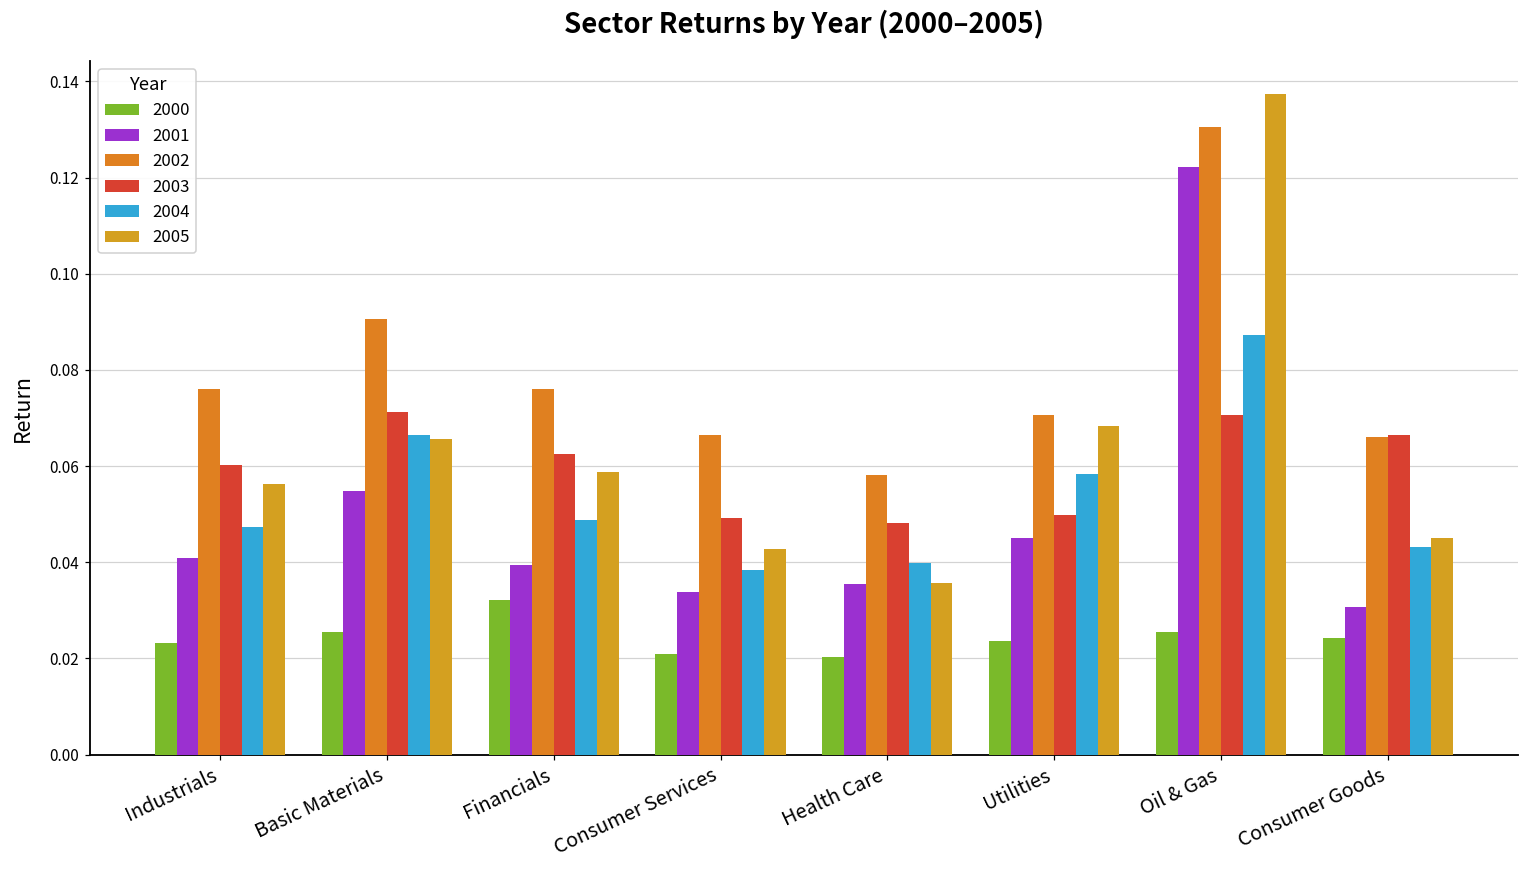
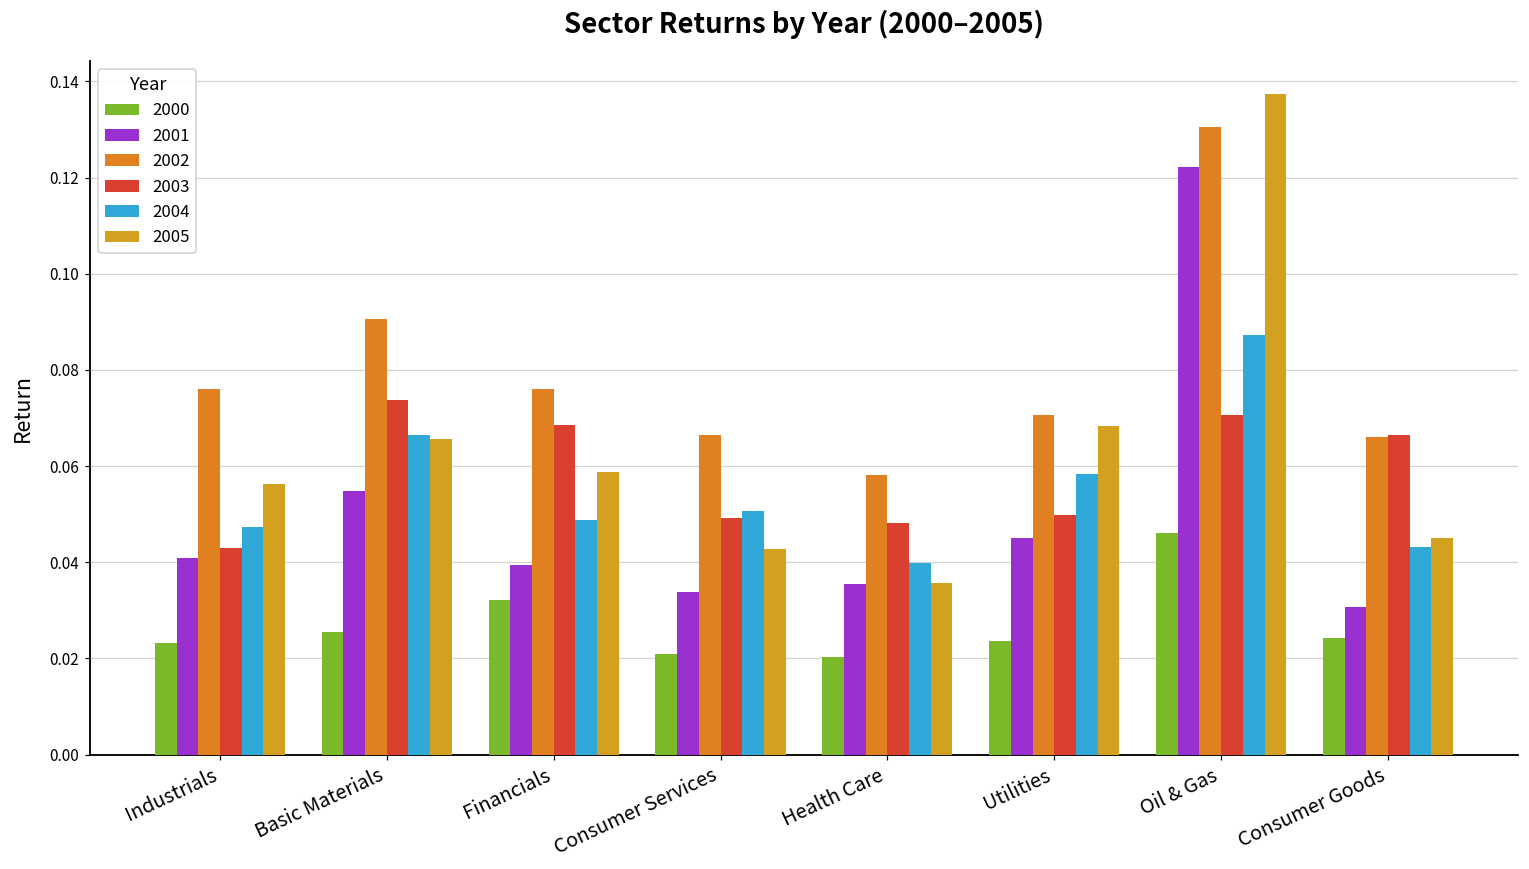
  {
    "2000": {
      "Industrials": 0.023,
      "Basic Materials": 0.026,
      "Financials": 0.032,
      "Consumer Services": 0.021,
      "Health Care": 0.020,
      "Utilities": 0.024,
-     "Oil & Gas": 0.025,
+     "Oil & Gas": 0.046,
      "Consumer Goods": 0.024
    },
    "2001": {
      "Industrials": 0.041,
      "Basic Materials": 0.055,
      "Financials": 0.039,
      "Consumer Services": 0.034,
      "Health Care": 0.036,
      "Utilities": 0.045,
      "Oil & Gas": 0.122,
      "Consumer Goods": 0.031
    },
    "2003": {
-     "Industrials": 0.060,
-     "Basic Materials": 0.071,
-     "Financials": 0.063,
+     "Industrials": 0.043,
+     "Basic Materials": 0.074,
+     "Financials": 0.069,
      "Consumer Services": 0.049,
      "Health Care": 0.048,
      "Utilities": 0.050,
      "Oil & Gas": 0.071,
      "Consumer Goods": 0.066
    },
    "2004": {
      "Industrials": 0.047,
      "Basic Materials": 0.066,
      "Financials": 0.049,
-     "Consumer Services": 0.038,
+     "Consumer Services": 0.051,
      "Health Care": 0.040,
      "Utilities": 0.058,
      "Oil & Gas": 0.087,
      "Consumer Goods": 0.043
    }
  }
